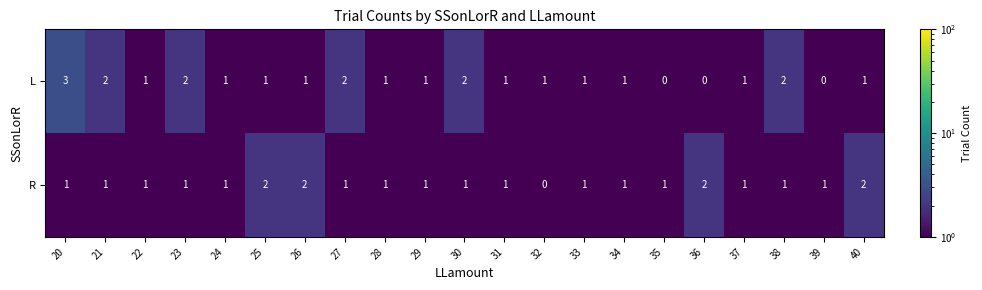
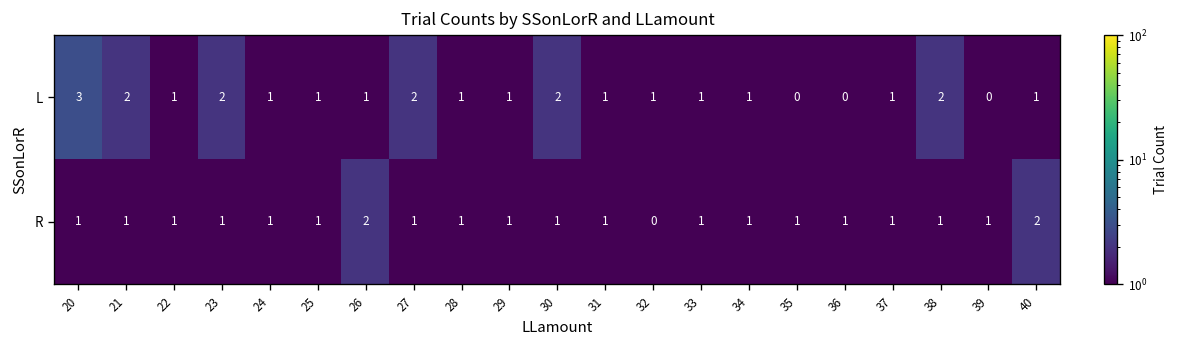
  {
    "L": {
      "20": 3,
      "21": 2,
      "22": 1,
      "23": 2,
      "24": 1,
      "25": 1,
      "26": 1,
      "27": 2,
      "28": 1,
      "29": 1,
      "30": 2,
      "31": 1,
      "32": 1,
      "33": 1,
      "34": 1,
      "35": 0,
      "36": 0,
      "37": 1,
      "38": 2,
      "39": 0,
      "40": 1
    },
    "R": {
      "20": 1,
      "21": 1,
      "22": 1,
      "23": 1,
      "24": 1,
-     "25": 2,
+     "25": 1,
      "26": 2,
      "27": 1,
      "28": 1,
      "29": 1,
      "30": 1,
      "31": 1,
      "32": 0,
      "33": 1,
      "34": 1,
      "35": 1,
-     "36": 2,
+     "36": 1,
      "37": 1,
      "38": 1,
      "39": 1,
      "40": 2
    }
  }
